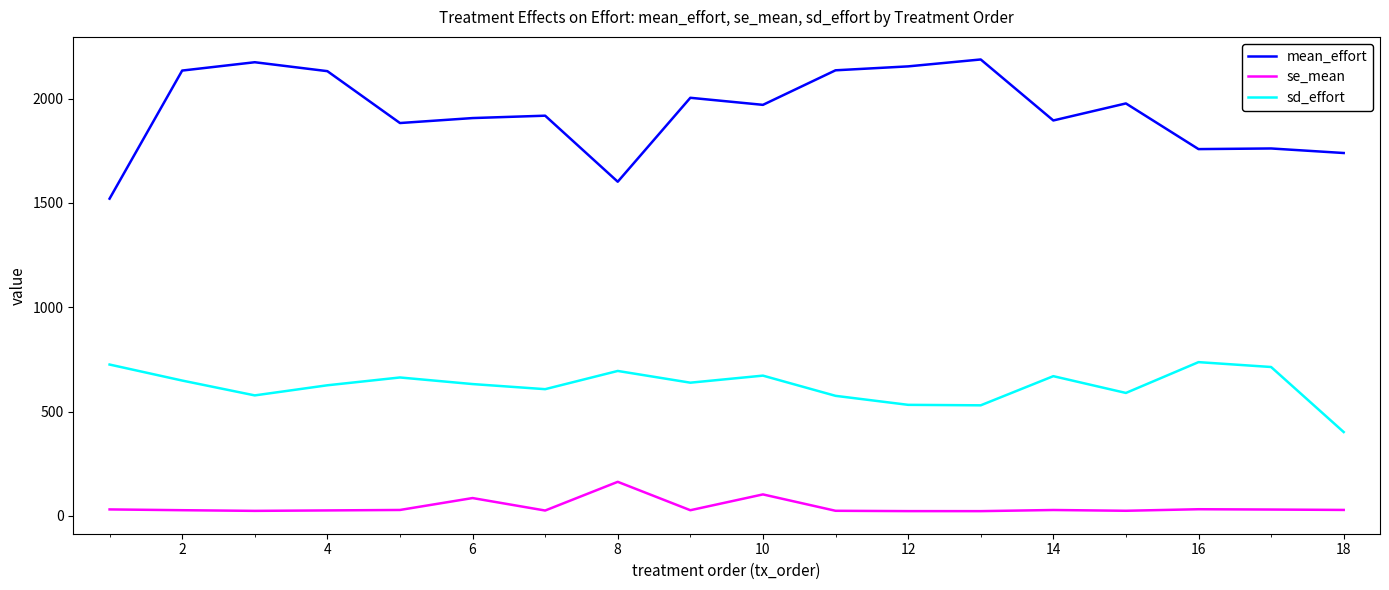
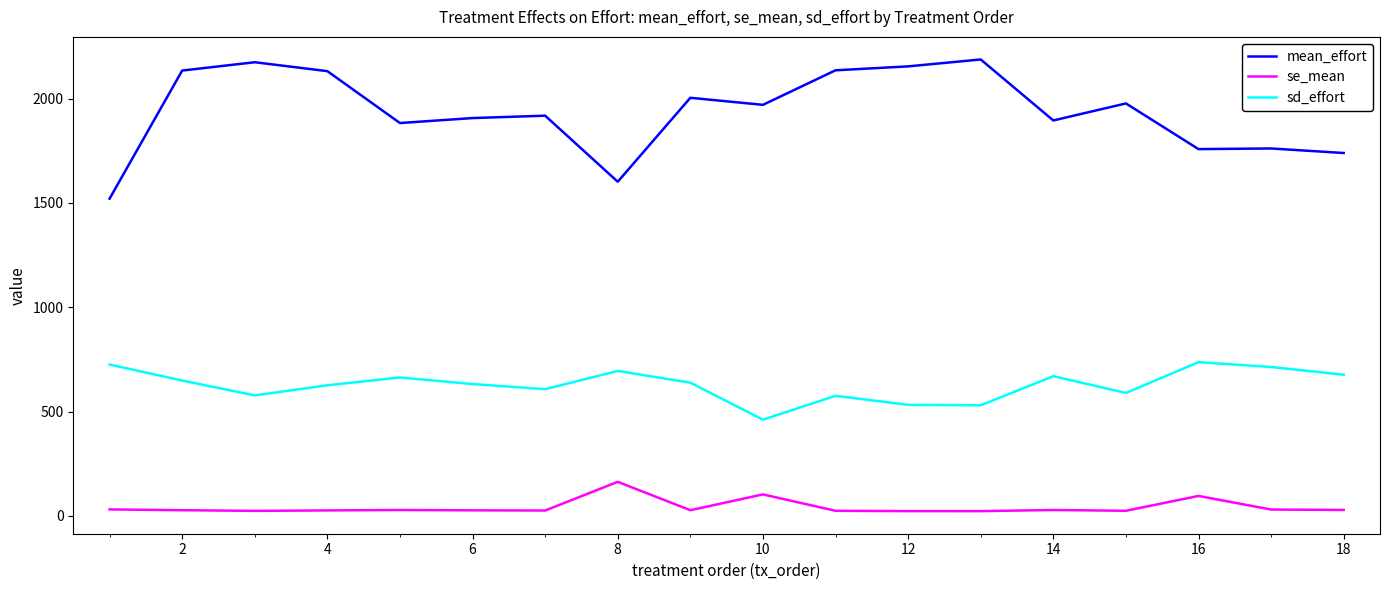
  {
    "mean_effort": {
      "2": 2130,
      "4": 2130,
      "6": 1910,
      "8": 1600,
      "10": 1970,
      "12": 2150,
      "14": 1900,
      "16": 1760,
      "18": 1740
    },
    "se_mean": {
      "2": 30,
      "4": 30,
-     "6": 90,
+     "6": 30,
      "8": 160,
      "10": 100,
      "12": 20,
      "14": 30,
-     "16": 30,
+     "16": 100,
      "18": 30
    },
    "sd_effort": {
      "2": 650,
      "4": 630,
      "6": 630,
      "8": 690,
-     "10": 670,
+     "10": 460,
      "12": 530,
      "14": 670,
      "16": 740,
-     "18": 400
+     "18": 680
    }
  }
